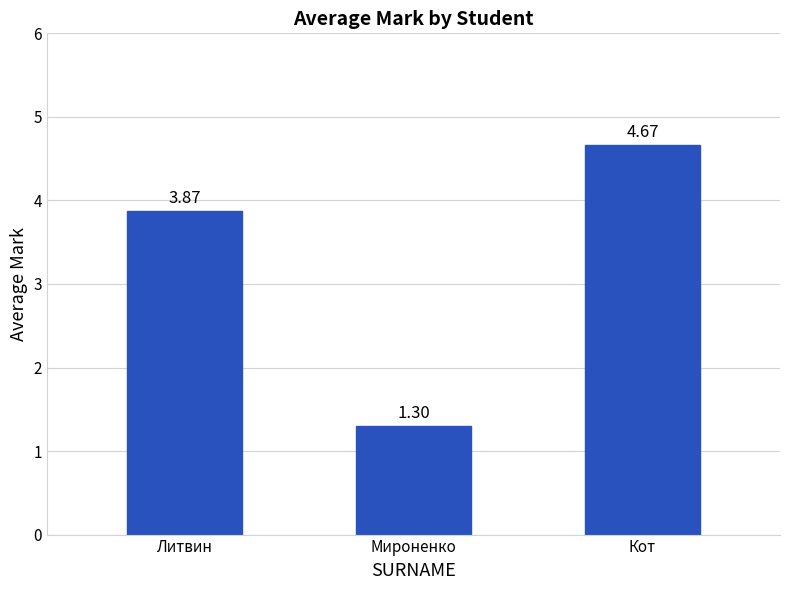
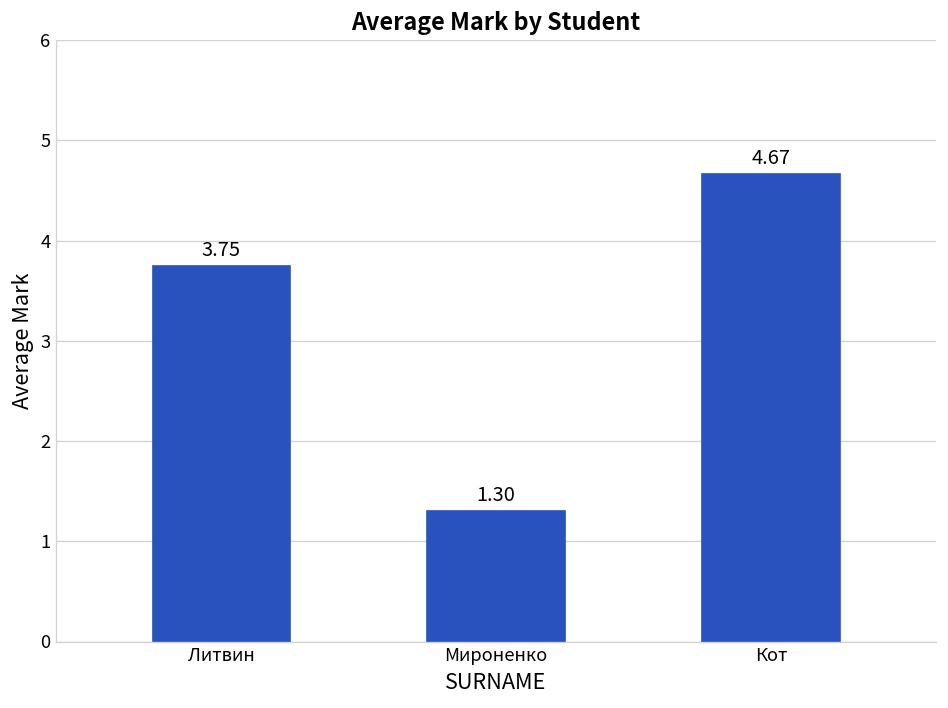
  {
-   "Литвин": 3.87,
+   "Литвин": 3.75,
    "Мироненко": 1.30,
    "Кот": 4.67
  }
